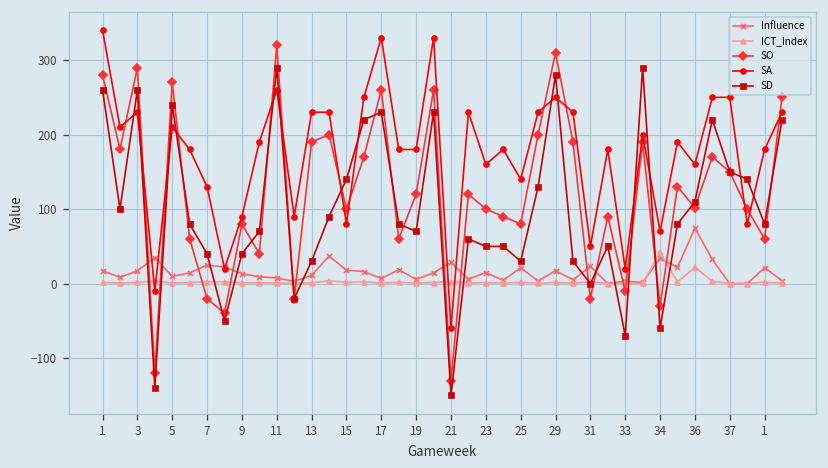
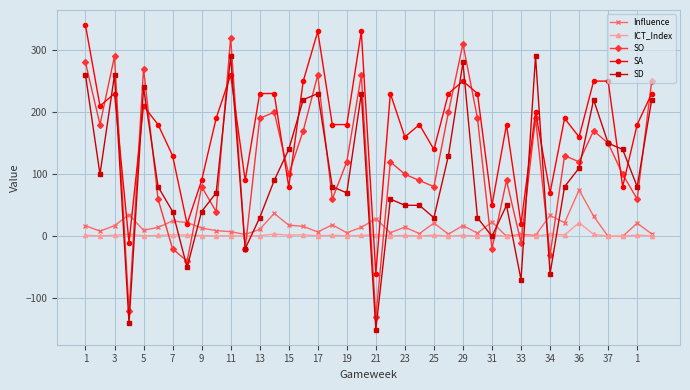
  {
    "Influence": {
      "34": 30,
      "36": 70
    },
    "ICT_Index": {
-     "34": 40,
+     "34": 0,
      "36": 20
    },
    "SO": {
      "34": -30,
-     "36": 100
+     "36": 120
    }
  }
